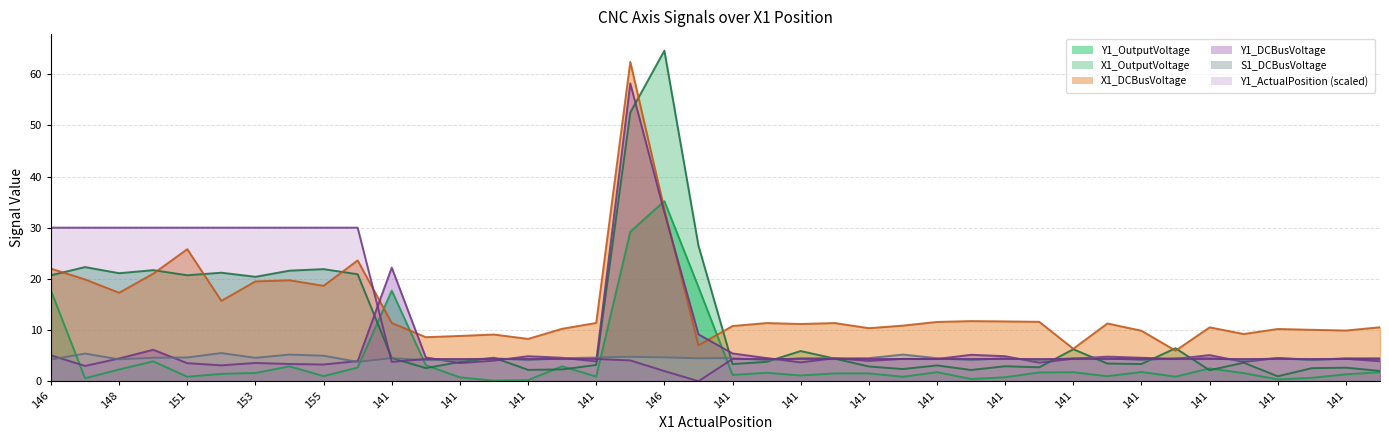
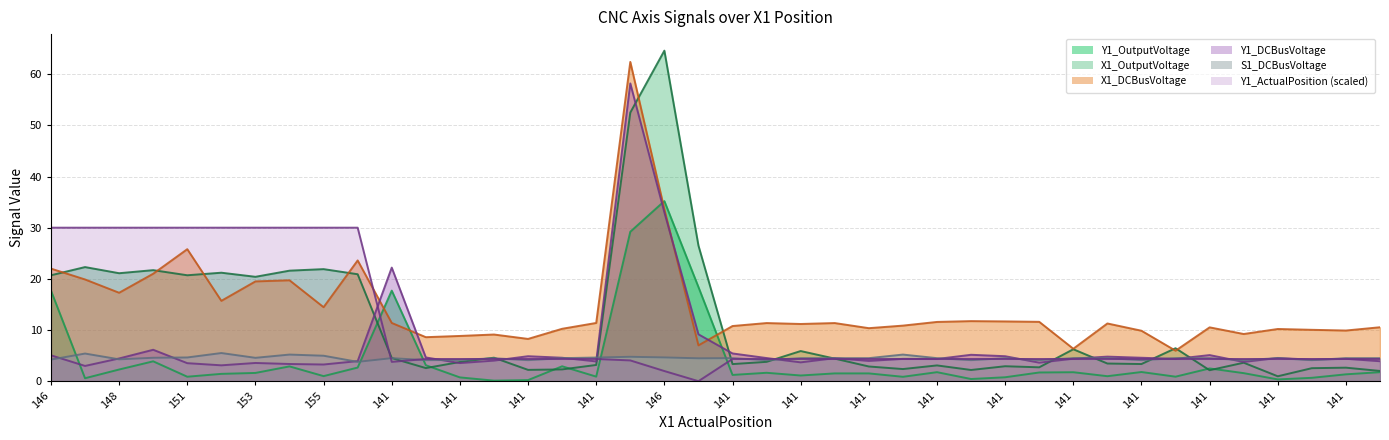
  {
    "X1_DCBusVoltage": {
      "148": 17,
      "151": 26,
      "153": 20,
-     "155": 19
+     "155": 14
    }
  }
